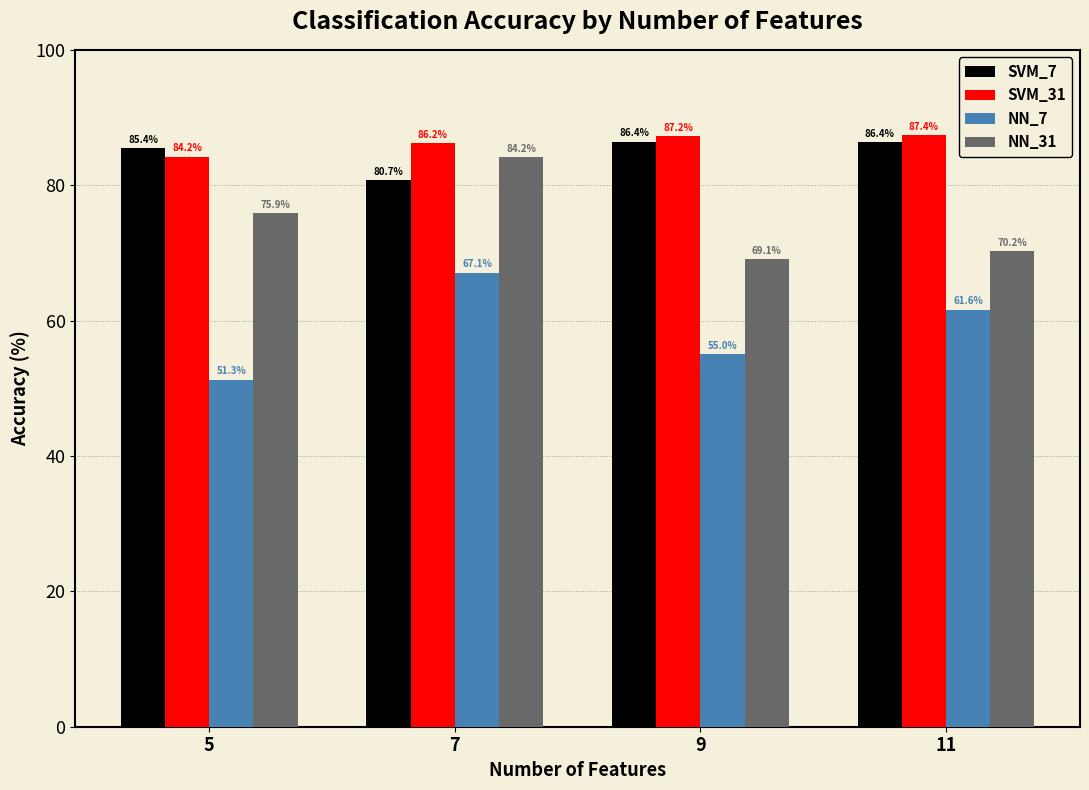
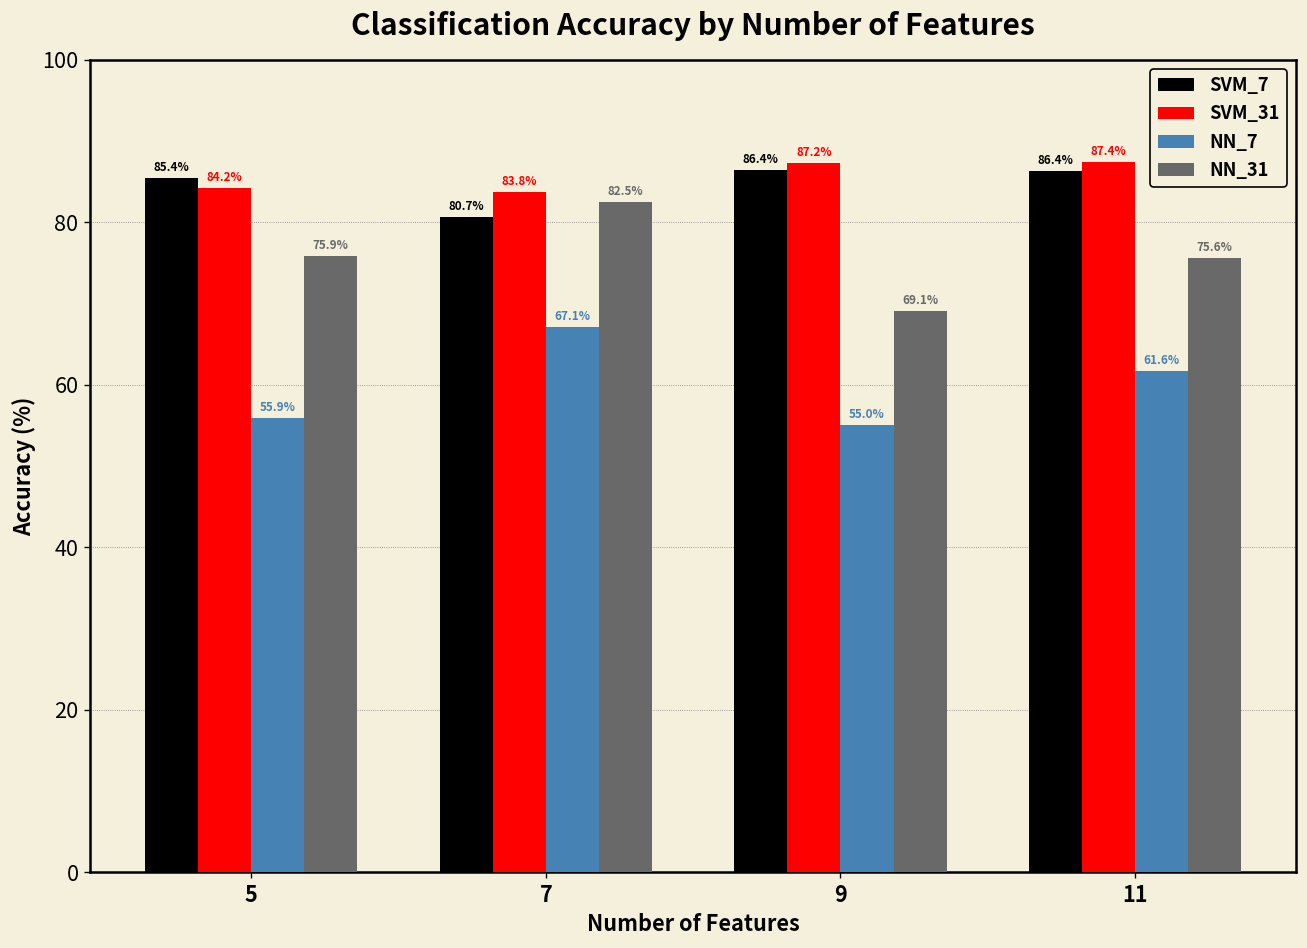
  {
    "SVM_7": {
      "5": "85.4%",
      "7": "80.7%",
      "9": "86.4%",
      "11": "86.4%"
    },
    "SVM_31": {
      "5": "84.2%",
-     "7": "86.2%",
+     "7": "83.8%",
      "9": "87.2%",
      "11": "87.4%"
    },
    "NN_7": {
-     "5": "51.3%",
+     "5": "55.9%",
      "7": "67.1%",
      "9": "55.0%",
      "11": "61.6%"
    },
    "NN_31": {
      "5": "75.9%",
-     "7": "84.2%",
+     "7": "82.5%",
      "9": "69.1%",
-     "11": "70.2%"
+     "11": "75.6%"
    }
  }
